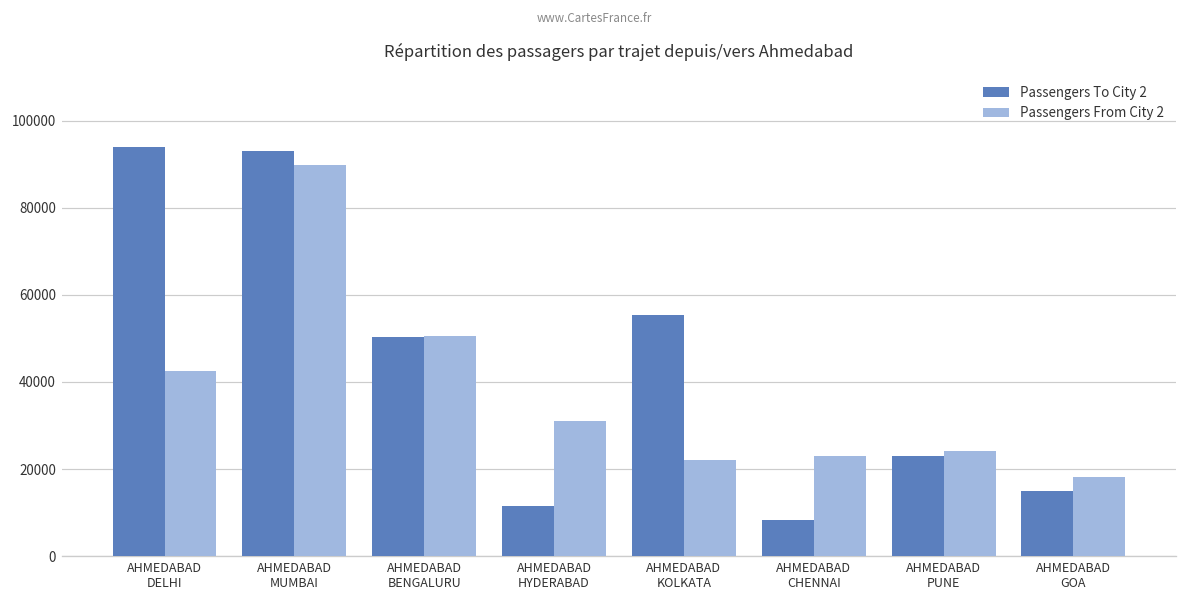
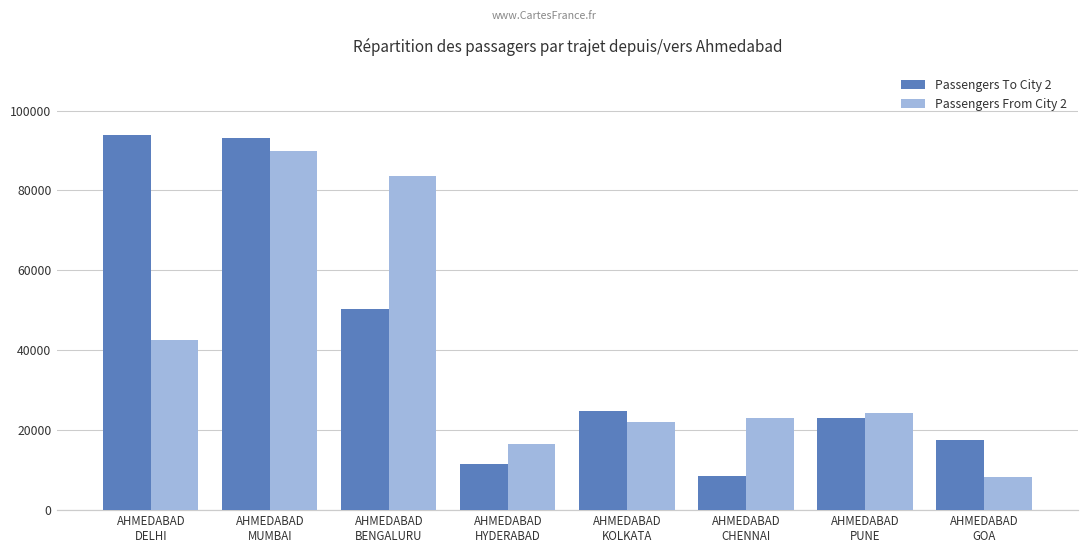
  {
    "Passengers To City 2": {
      "AHMEDABAD DELHI": 94000,
      "AHMEDABAD MUMBAI": 93000,
      "AHMEDABAD BENGALURU": 50000,
      "AHMEDABAD HYDERABAD": 11000,
-     "AHMEDABAD KOLKATA": 55000,
+     "AHMEDABAD KOLKATA": 25000,
      "AHMEDABAD CHENNAI": 8000,
      "AHMEDABAD PUNE": 23000,
-     "AHMEDABAD GOA": 15000
+     "AHMEDABAD GOA": 18000
    },
    "Passengers From City 2": {
      "AHMEDABAD DELHI": 43000,
      "AHMEDABAD MUMBAI": 90000,
-     "AHMEDABAD BENGALURU": 51000,
-     "AHMEDABAD HYDERABAD": 31000,
+     "AHMEDABAD BENGALURU": 84000,
+     "AHMEDABAD HYDERABAD": 17000,
      "AHMEDABAD KOLKATA": 22000,
      "AHMEDABAD CHENNAI": 23000,
      "AHMEDABAD PUNE": 24000,
-     "AHMEDABAD GOA": 18000
+     "AHMEDABAD GOA": 8000
    }
  }
